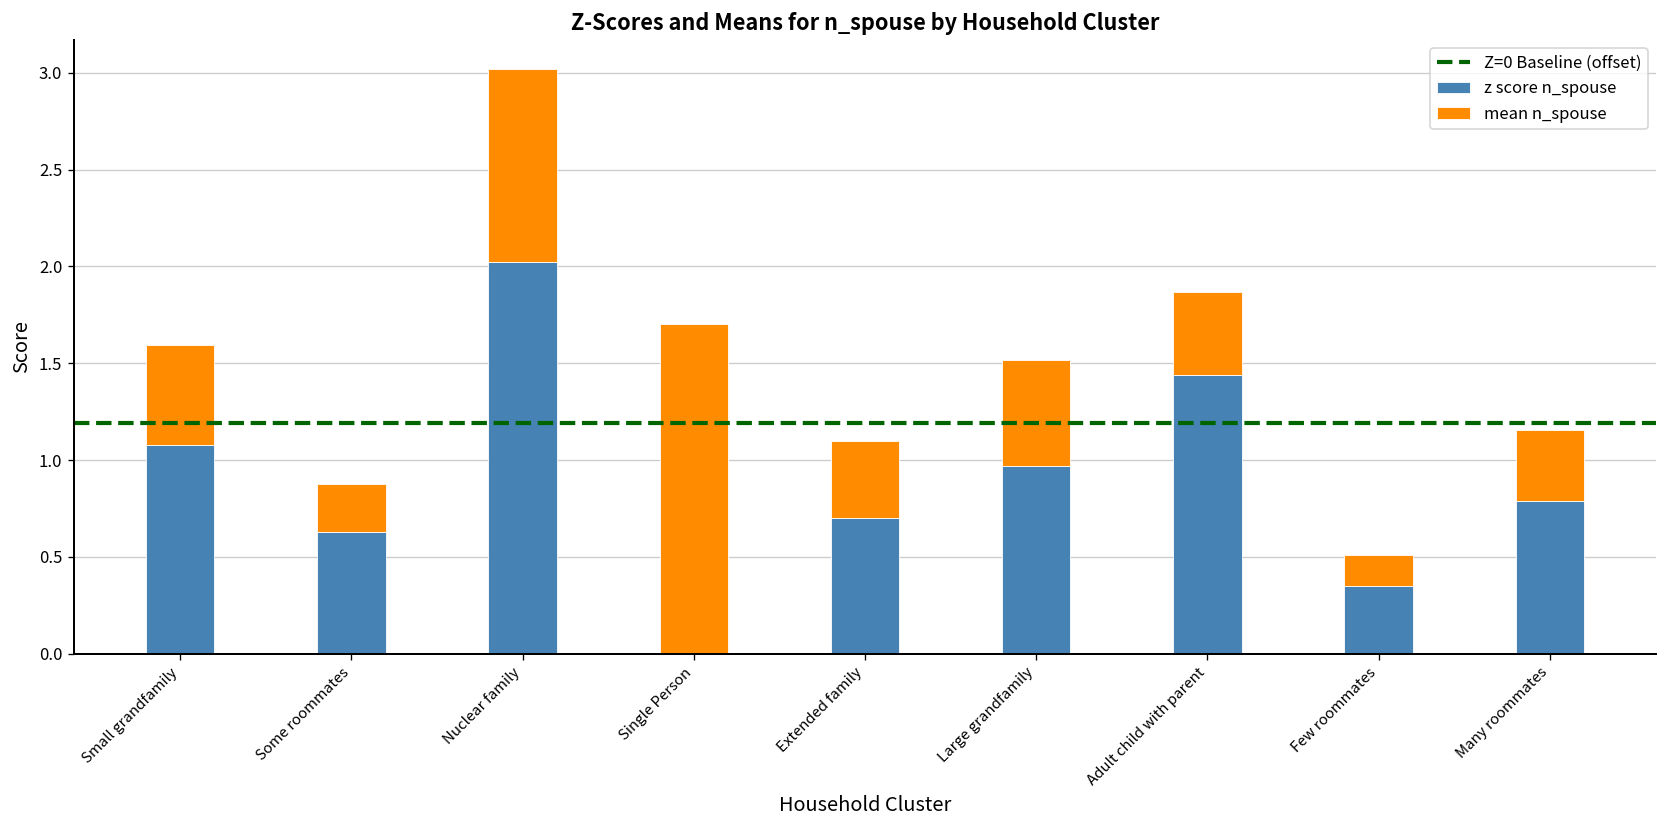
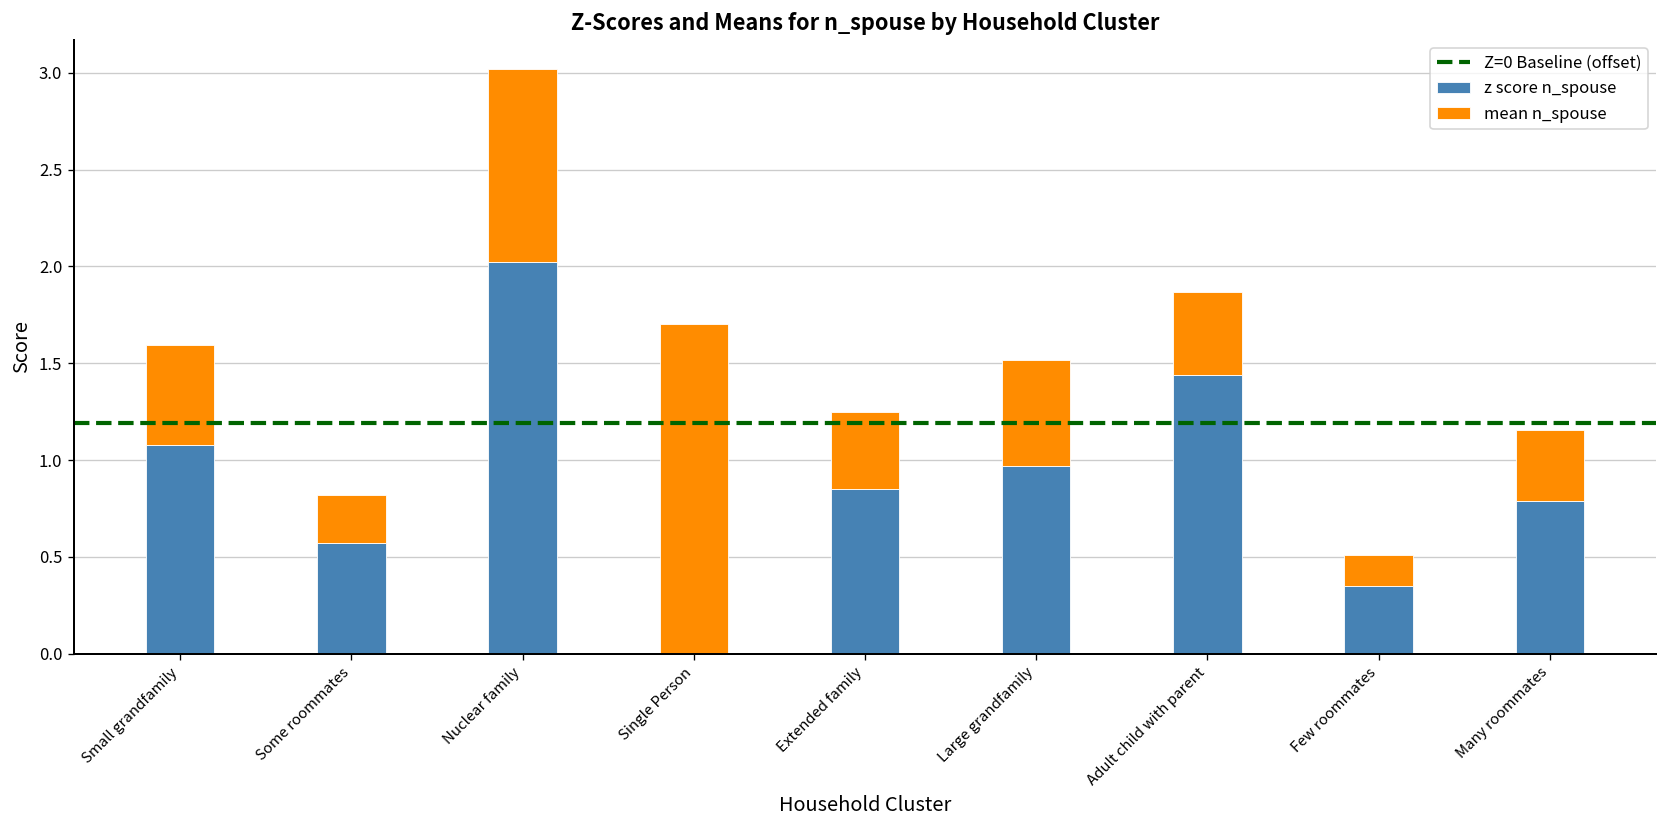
  {
    "z score n_spouse": {
      "Small grandfamily": 1.08,
-     "Some roommates": 0.63,
+     "Some roommates": 0.57,
      "Nuclear family": 2.02,
      "Single Person": 0.00,
-     "Extended family": 0.70,
+     "Extended family": 0.85,
      "Large grandfamily": 0.97,
      "Adult child with parent": 1.44,
      "Few roommates": 0.35,
      "Many roommates": 0.79
    },
    "mean n_spouse": {
      "Small grandfamily": 0.52,
      "Some roommates": 0.25,
      "Nuclear family": 1.00,
      "Single Person": 1.70,
      "Extended family": 0.40,
      "Large grandfamily": 0.55,
      "Adult child with parent": 0.43,
      "Few roommates": 0.16,
      "Many roommates": 0.37
    }
  }
